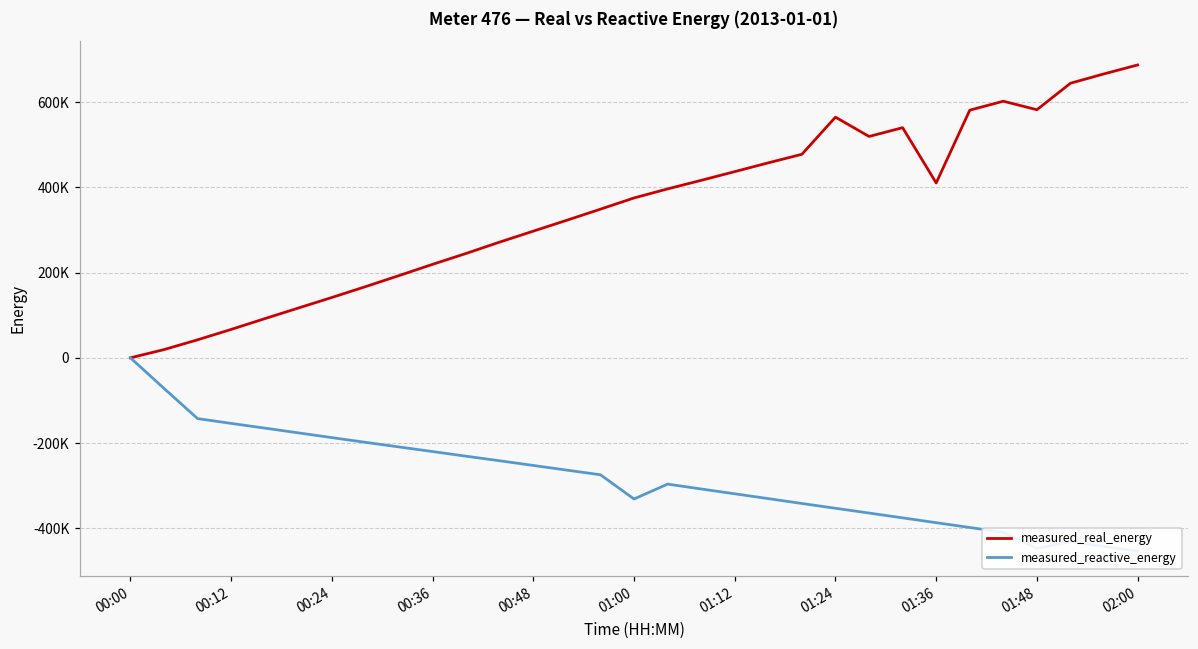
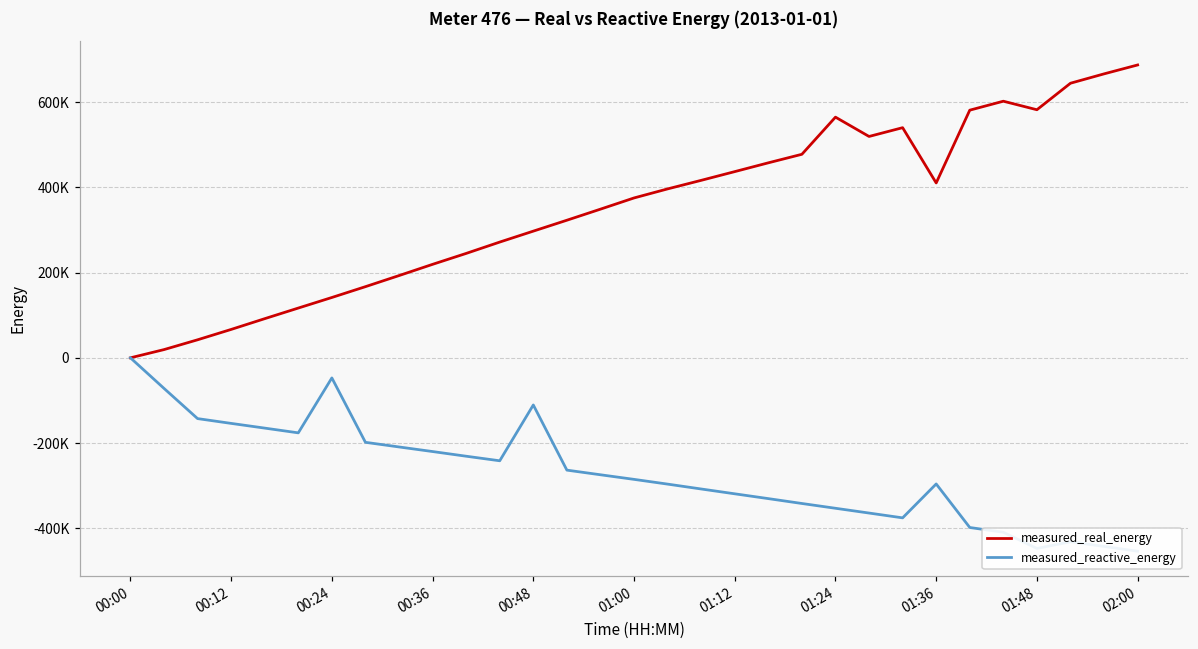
  {
    "measured_real_energy": {
      "00:12": 70000,
      "00:24": 140000,
      "00:36": 220000,
      "00:48": 300000,
      "01:00": 370000,
      "01:12": 440000,
      "01:24": 560000,
      "01:36": 410000,
      "01:48": 580000,
      "02:00": 690000
    },
    "measured_reactive_energy": {
      "00:12": -150000,
-     "00:24": -190000,
+     "00:24": -50000,
      "00:36": -220000,
-     "00:48": -250000,
-     "01:00": -330000,
+     "00:48": -110000,
+     "01:00": -290000,
      "01:12": -320000,
      "01:24": -350000,
-     "01:36": -390000
+     "01:36": -300000
    }
  }
